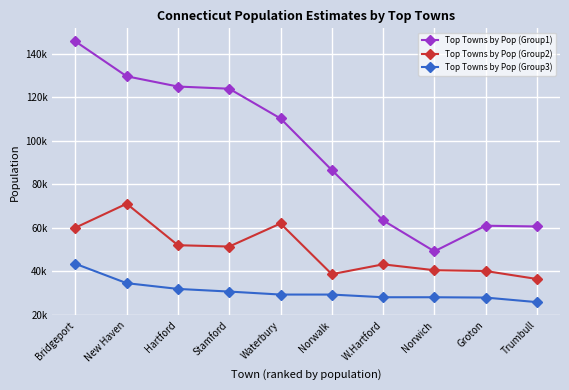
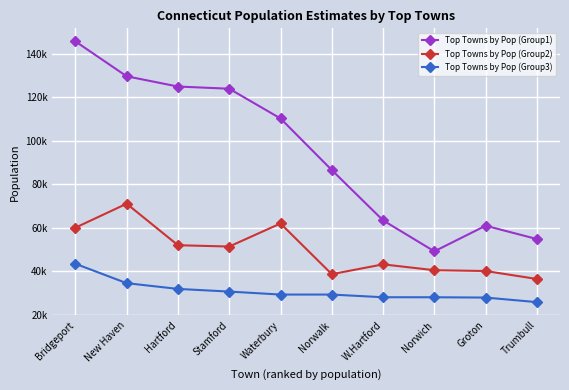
  {
    "Top Towns by Pop (Group1)": {
      "Bridgeport": 146000,
      "New Haven": 130000,
      "Hartford": 125000,
      "Stamford": 124000,
      "Waterbury": 110000,
      "Norwalk": 86000,
      "W.Hartford": 63000,
      "Norwich": 49000,
      "Groton": 61000,
-     "Trumbull": 61000
+     "Trumbull": 55000
    },
    "Top Towns by Pop (Group2)": {
      "Bridgeport": 60000,
      "New Haven": 71000,
      "Hartford": 52000,
      "Stamford": 51000,
      "Waterbury": 62000,
      "Norwalk": 39000,
      "W.Hartford": 43000,
      "Norwich": 40000,
      "Groton": 40000,
      "Trumbull": 36000
    },
    "Top Towns by Pop (Group3)": {
      "Bridgeport": 43000,
      "New Haven": 34000,
      "Hartford": 32000,
      "Stamford": 31000,
      "Waterbury": 29000,
      "Norwalk": 29000,
      "W.Hartford": 28000,
      "Norwich": 28000,
      "Groton": 28000,
      "Trumbull": 26000
    }
  }
